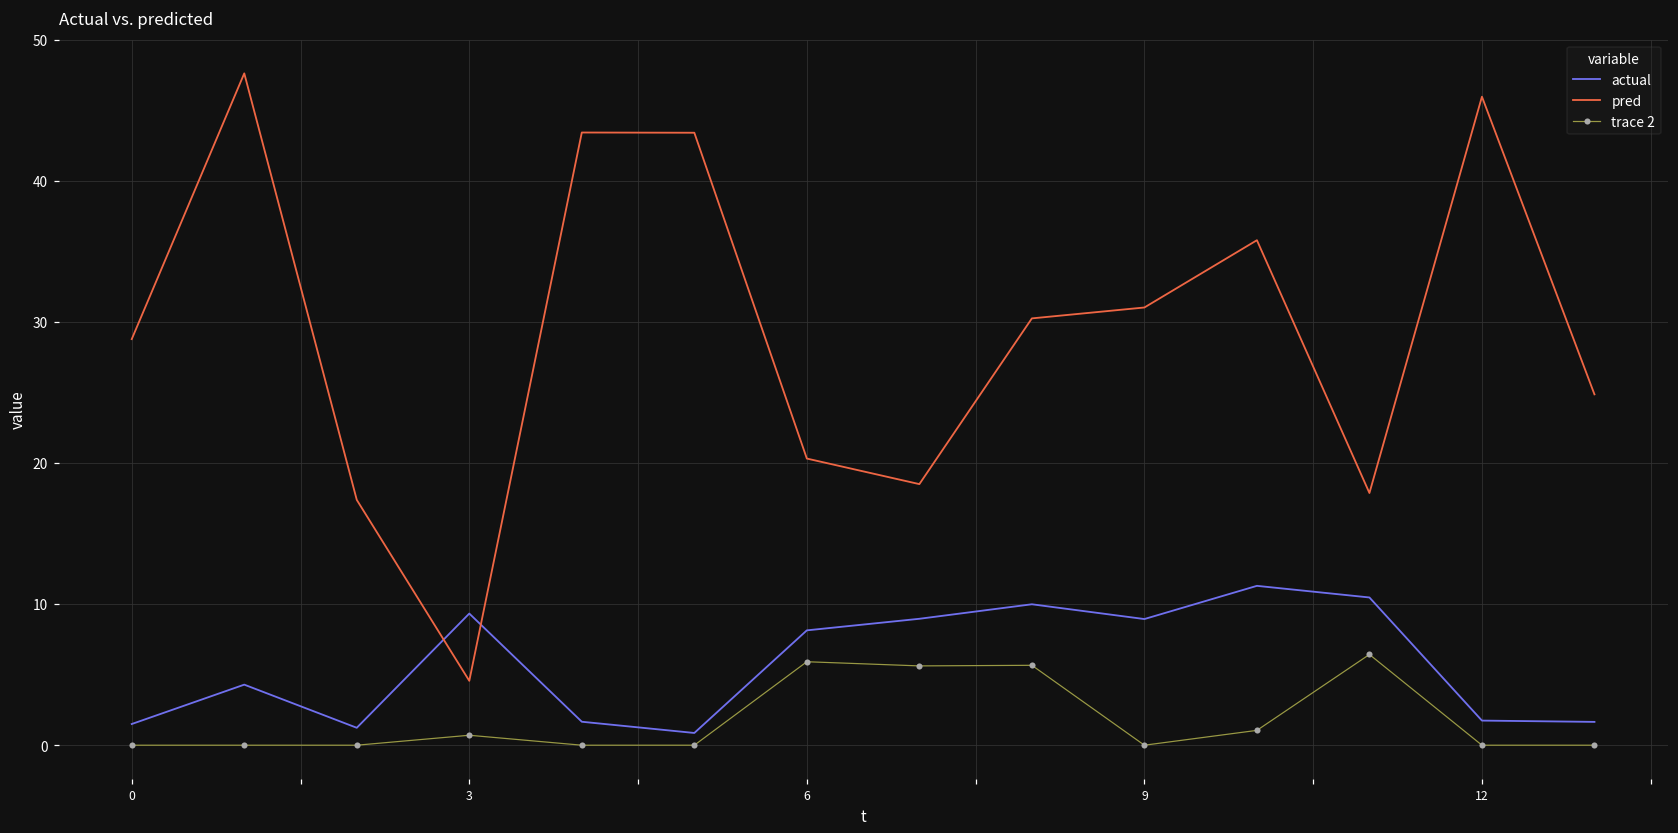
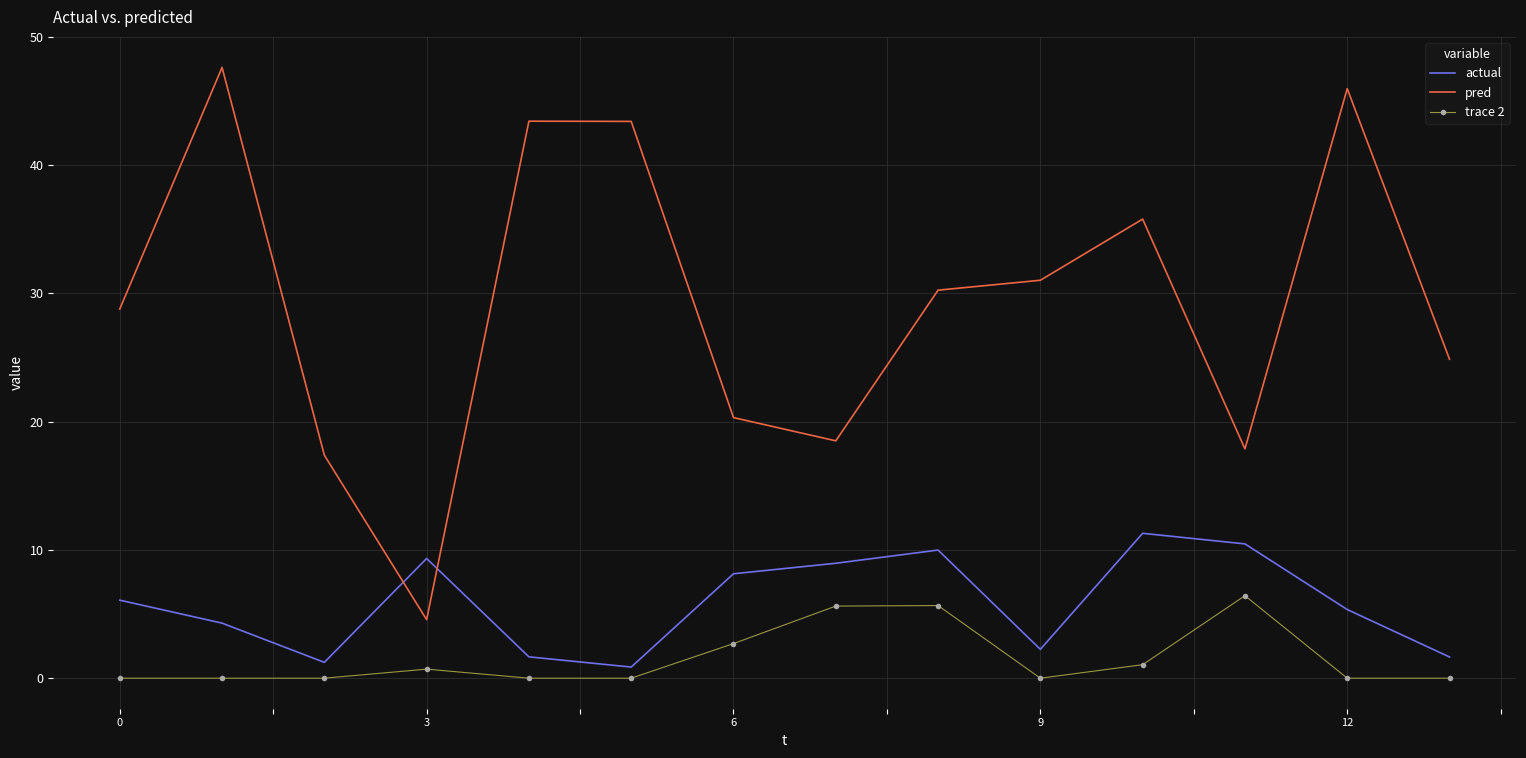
  {
    "actual": {
-     "0": 1.5,
+     "0": 6.1,
      "3": 9.3,
      "6": 8.1,
-     "9": 8.9,
-     "12": 1.7
+     "9": 2.3,
+     "12": 5.4
    },
    "pred": {
      "0": 28.8,
      "3": 4.6,
      "6": 20.3,
      "9": 31.0,
      "12": 46.0
    },
    "trace 2": {
      "0": 0.0,
      "3": 0.7,
-     "6": 5.9,
+     "6": 2.7,
      "9": 0.0,
      "12": 0.0
    }
  }
